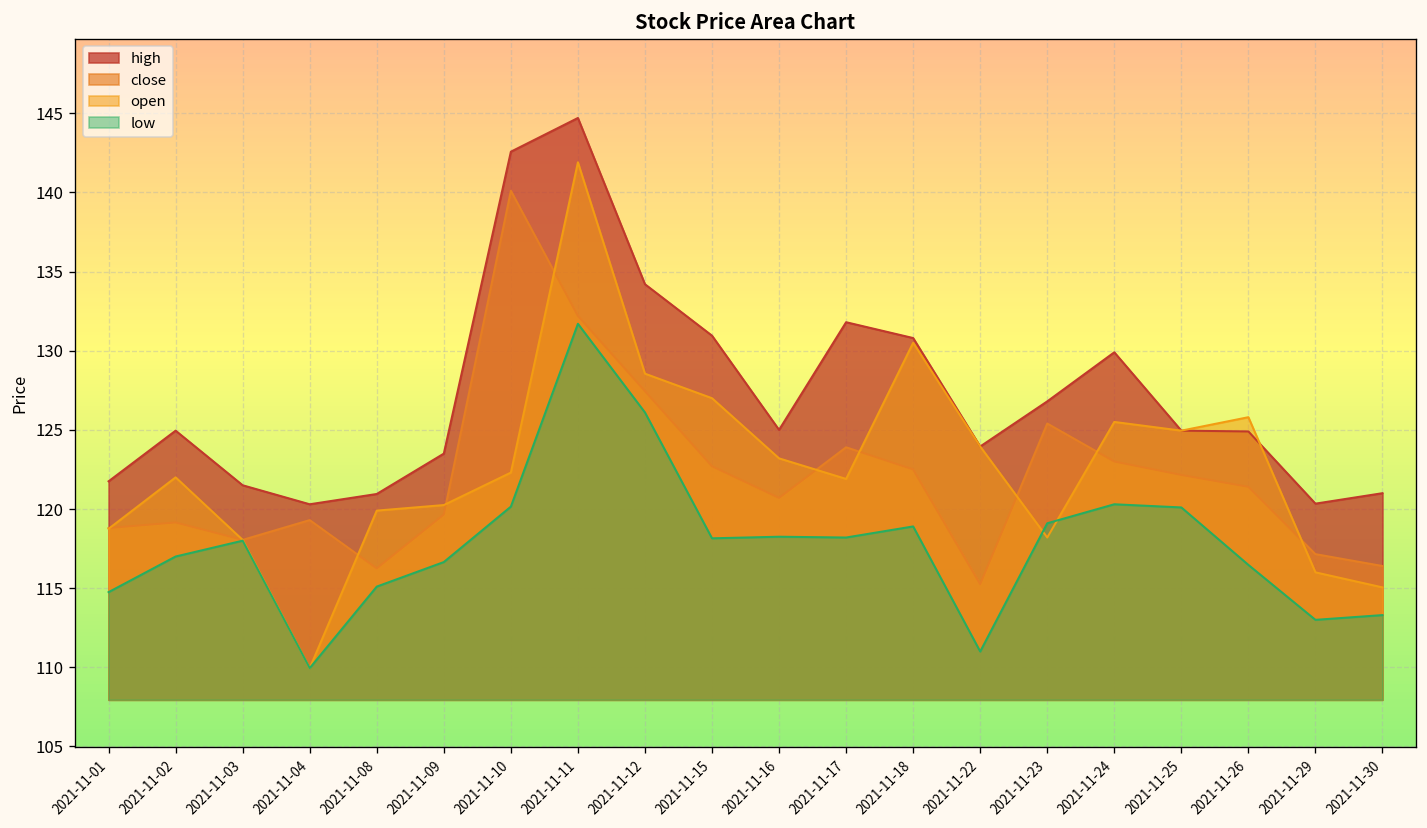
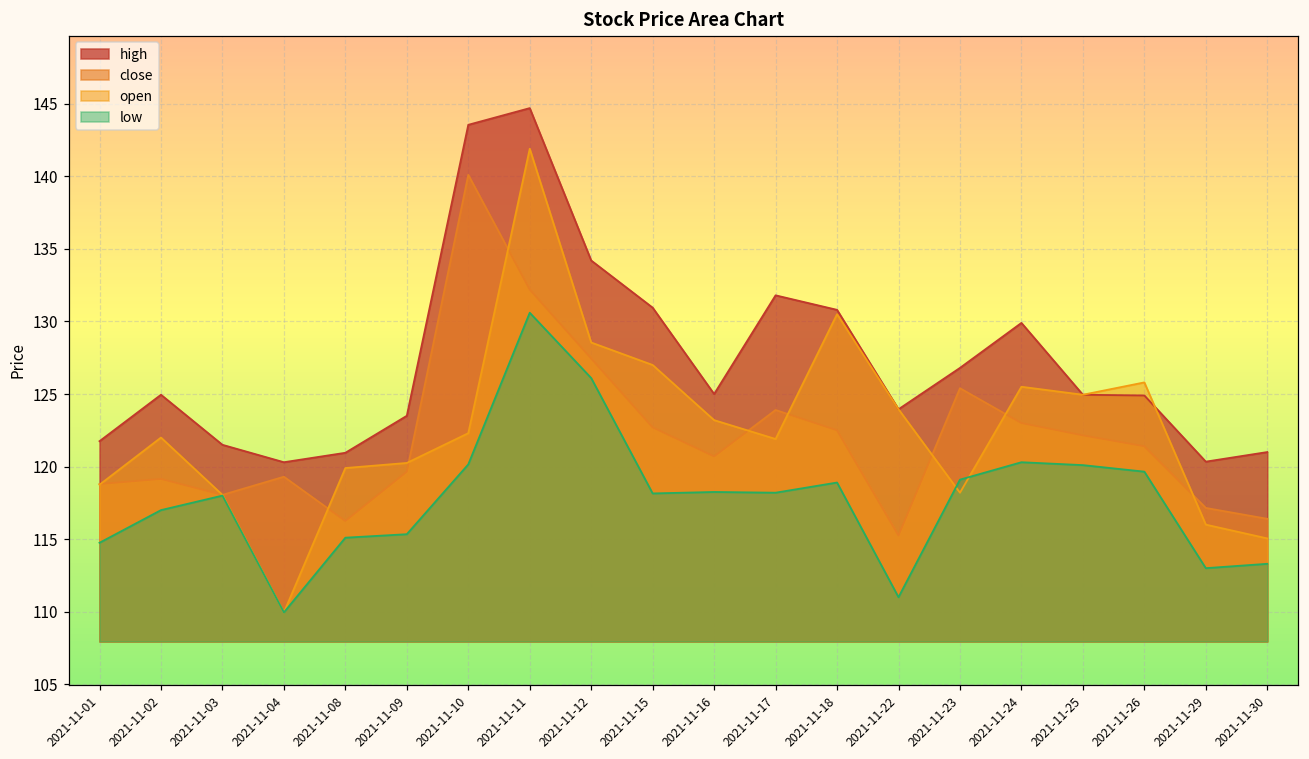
  {
    "high": {
      "2021-11-01": 121.8,
      "2021-11-02": 125.0,
      "2021-11-03": 121.5,
      "2021-11-04": 120.3,
      "2021-11-08": 121.0,
      "2021-11-09": 123.5,
-     "2021-11-10": 142.6,
+     "2021-11-10": 143.6,
      "2021-11-11": 144.7,
      "2021-11-12": 134.2,
      "2021-11-15": 131.0,
      "2021-11-16": 125.0,
      "2021-11-17": 131.8,
      "2021-11-18": 130.8,
      "2021-11-23": 126.8,
      "2021-11-24": 129.9,
      "2021-11-26": 124.9,
      "2021-11-29": 120.3,
      "2021-11-30": 121.0
    },
    "low": {
      "2021-11-01": 114.8,
      "2021-11-02": 117.0,
      "2021-11-08": 115.1,
-     "2021-11-09": 116.7,
+     "2021-11-09": 115.3,
      "2021-11-10": 120.2,
-     "2021-11-11": 131.7,
+     "2021-11-11": 130.6,
      "2021-11-12": 126.1,
      "2021-11-15": 118.2,
      "2021-11-16": 118.3,
      "2021-11-17": 118.2,
      "2021-11-18": 118.9,
      "2021-11-22": 111.0,
      "2021-11-23": 119.1,
      "2021-11-24": 120.3,
      "2021-11-25": 120.1,
-     "2021-11-26": 116.5,
+     "2021-11-26": 119.7,
      "2021-11-29": 113.0,
      "2021-11-30": 113.3
    }
  }
